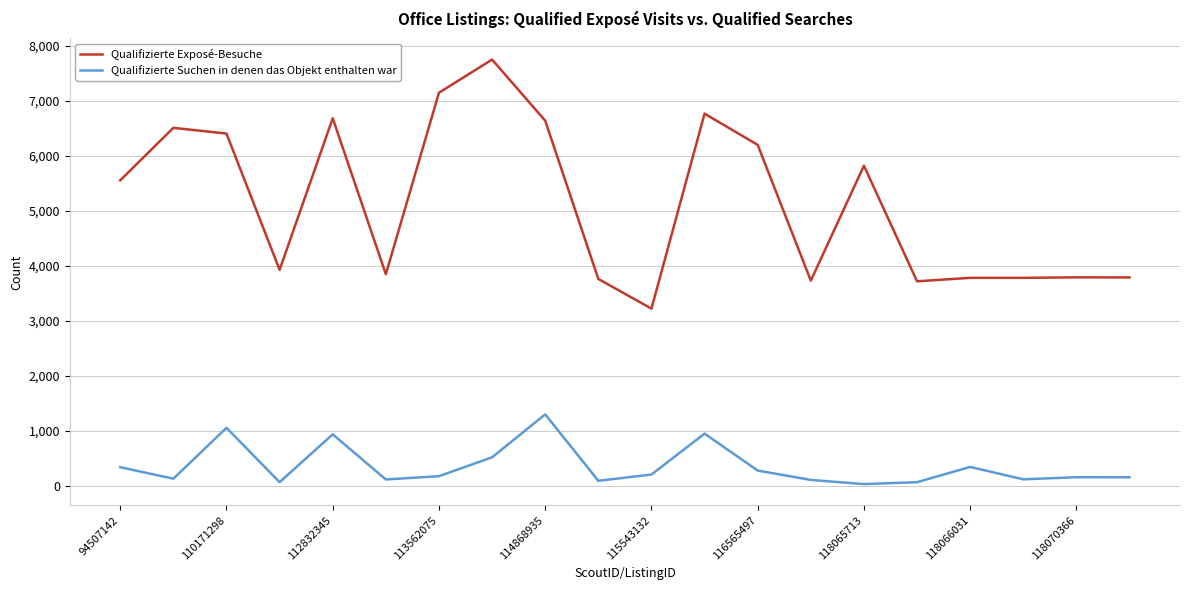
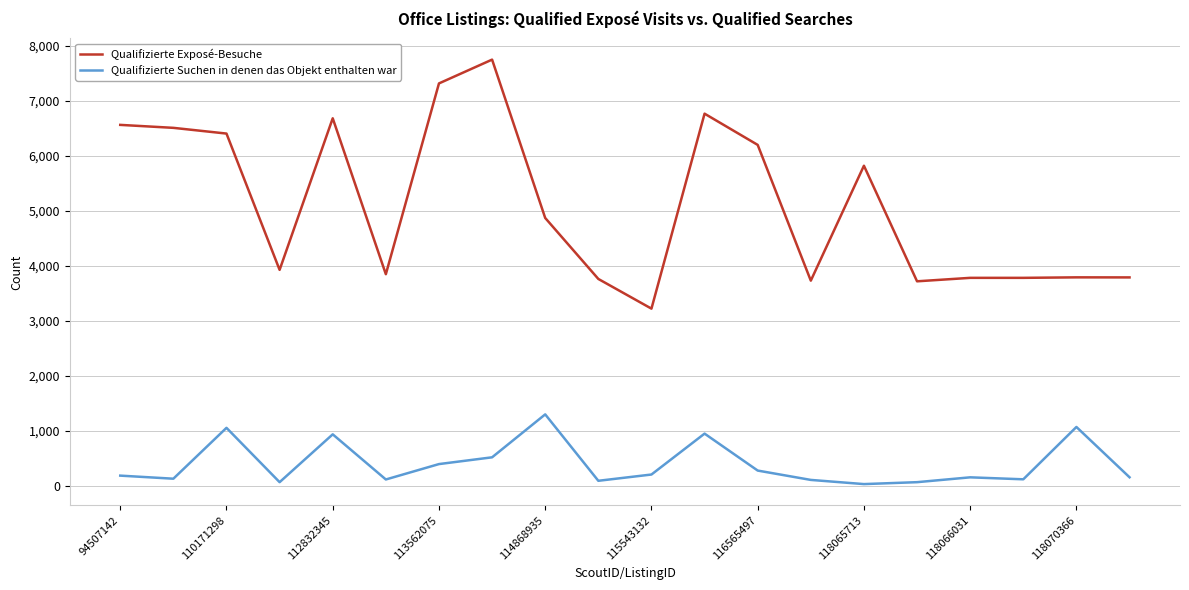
  {
    "Qualifizierte Exposé-Besuche": {
-     "94507142": "5,600",
+     "94507142": "6,600",
      "110171298": "6,400",
      "112832345": "6,700",
-     "113562075": "7,200",
-     "114868935": "6,600",
+     "113562075": "7,300",
+     "114868935": "4,900",
      "115543132": "3,200",
      "116565497": "6,200",
      "118065713": "5,800",
      "118066031": "3,800",
      "118070366": "3,800"
    },
    "Qualifizierte Suchen in denen das Objekt enthalten war": {
-     "94507142": "300",
+     "94507142": "200",
      "110171298": "1,100",
      "112832345": "900",
-     "113562075": "200",
+     "113562075": "400",
      "114868935": "1,300",
      "115543132": "200",
      "116565497": "300",
      "118065713": "0",
-     "118066031": "300",
-     "118070366": "200"
+     "118066031": "200",
+     "118070366": "1,100"
    }
  }
